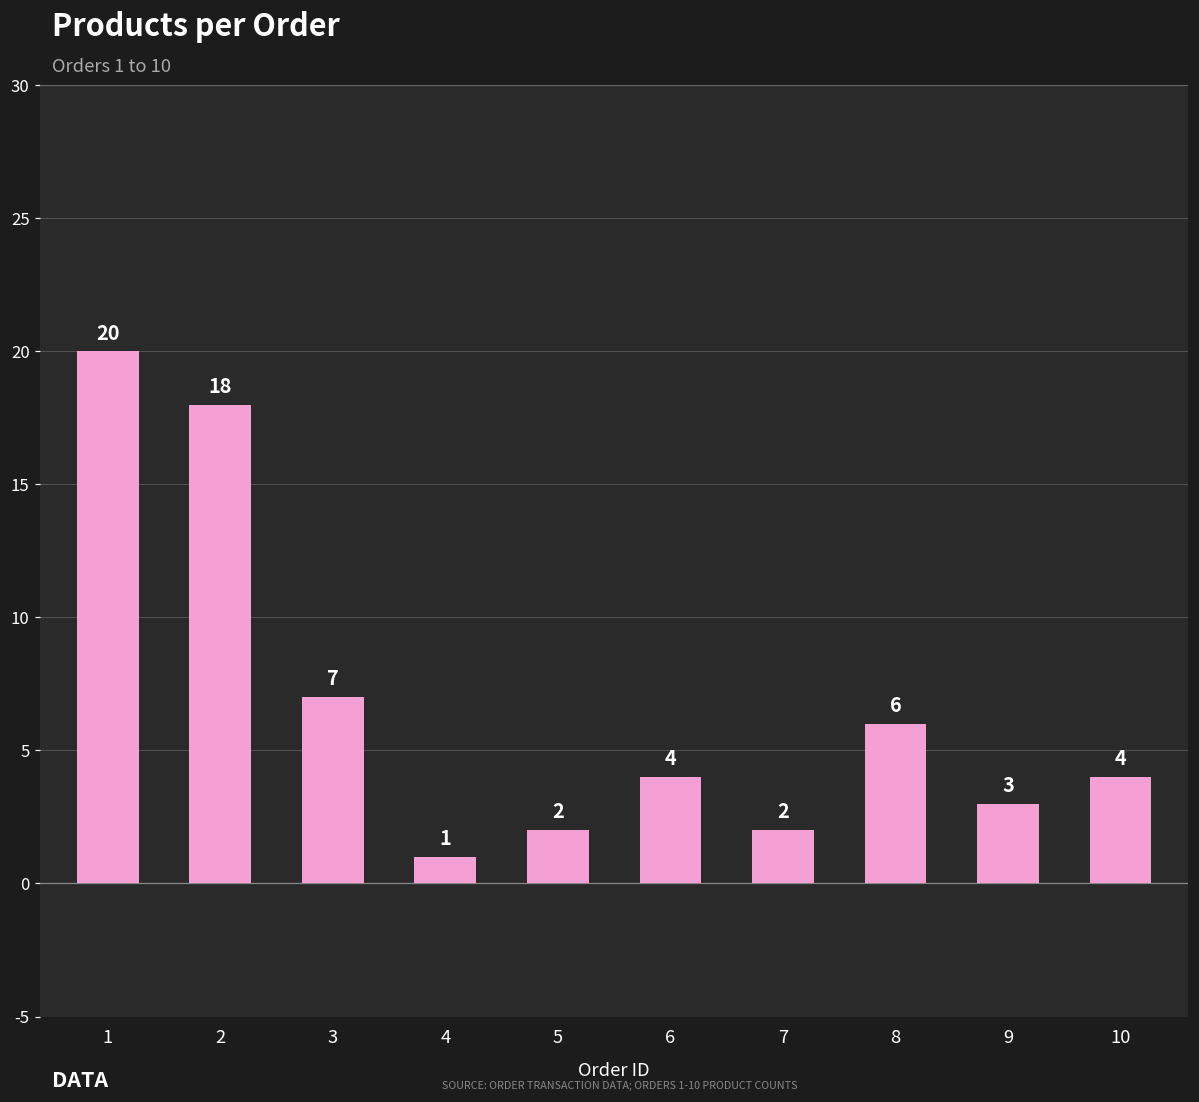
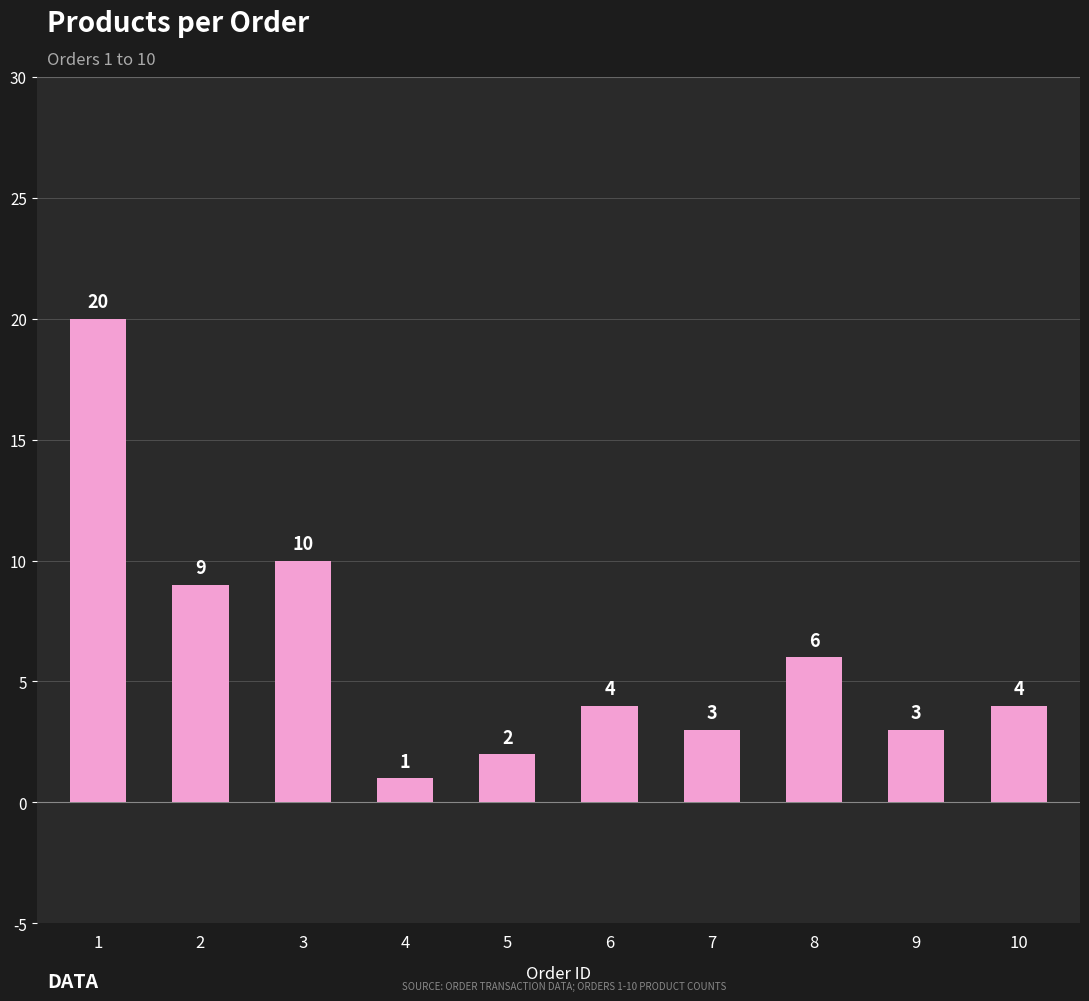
  {
    "1": 20,
-   "2": 18,
-   "3": 7,
+   "2": 9,
+   "3": 10,
    "4": 1,
    "5": 2,
    "6": 4,
-   "7": 2,
+   "7": 3,
    "8": 6,
    "9": 3,
    "10": 4
  }
